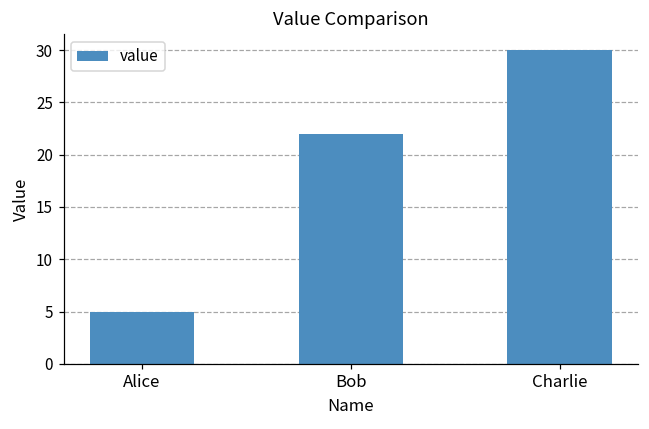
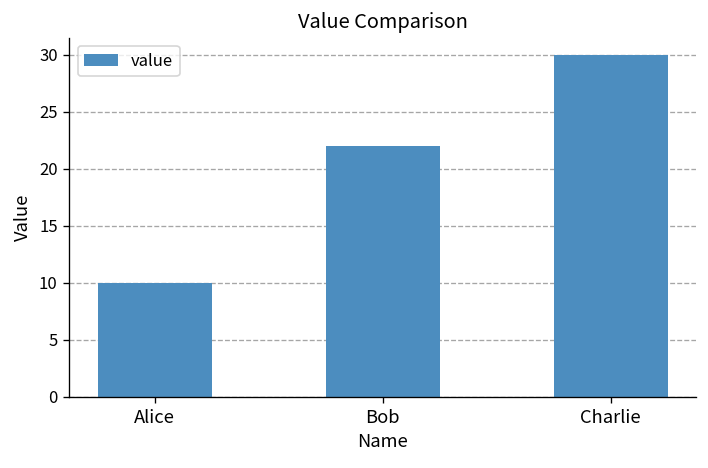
  {
-   "Alice": 5,
+   "Alice": 10,
    "Bob": 22,
    "Charlie": 30
  }
